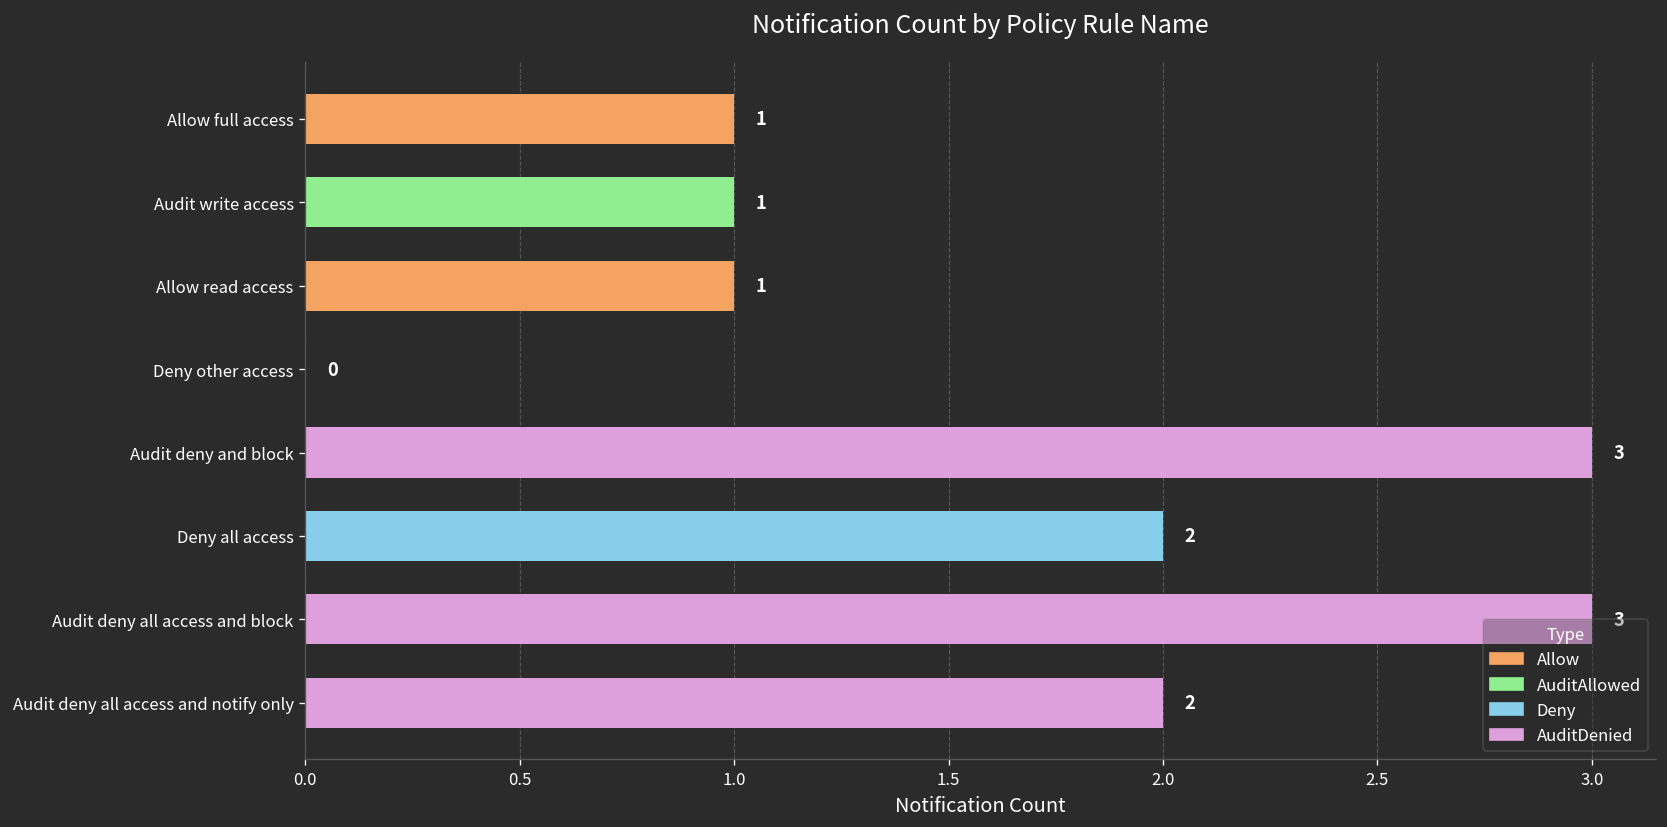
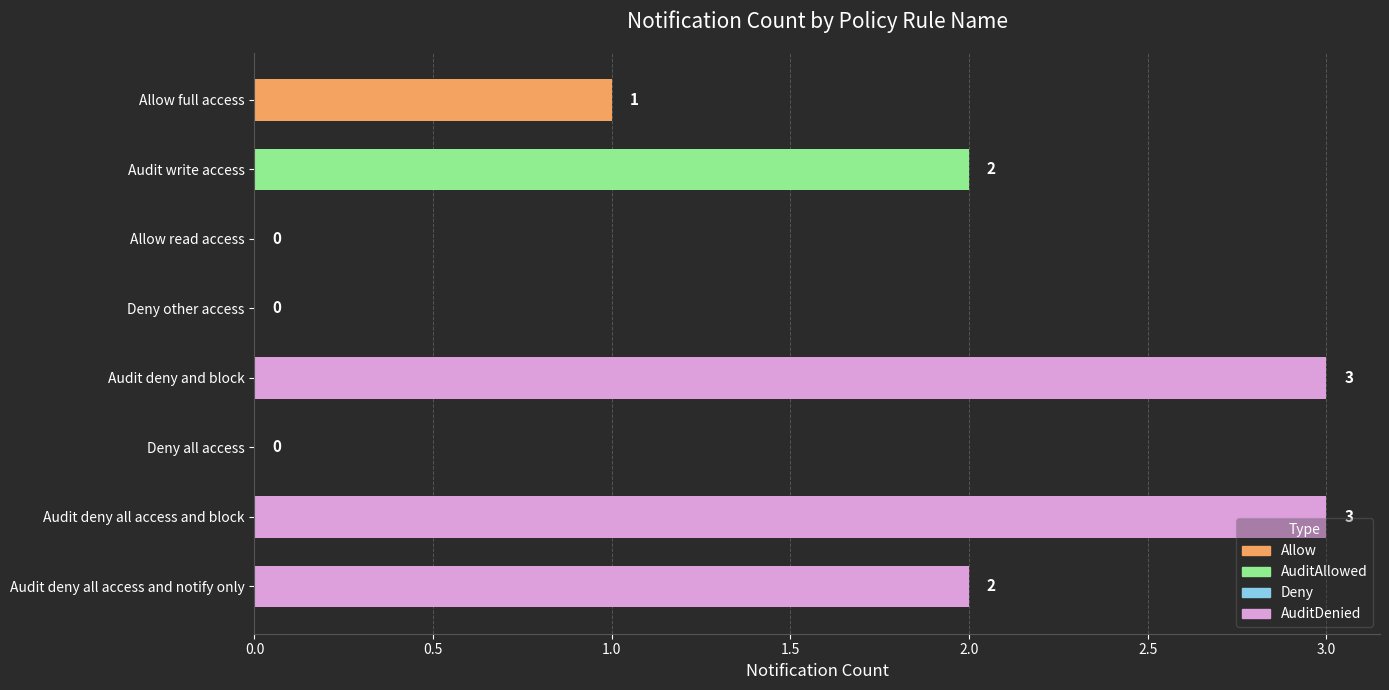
  {
    "Allow full access": 1,
-   "Audit write access": 1,
-   "Allow read access": 1,
+   "Audit write access": 2,
+   "Allow read access": 0,
    "Deny other access": 0,
    "Audit deny and block": 3,
-   "Deny all access": 2,
+   "Deny all access": 0,
    "Audit deny all access and notify only": 2
  }
